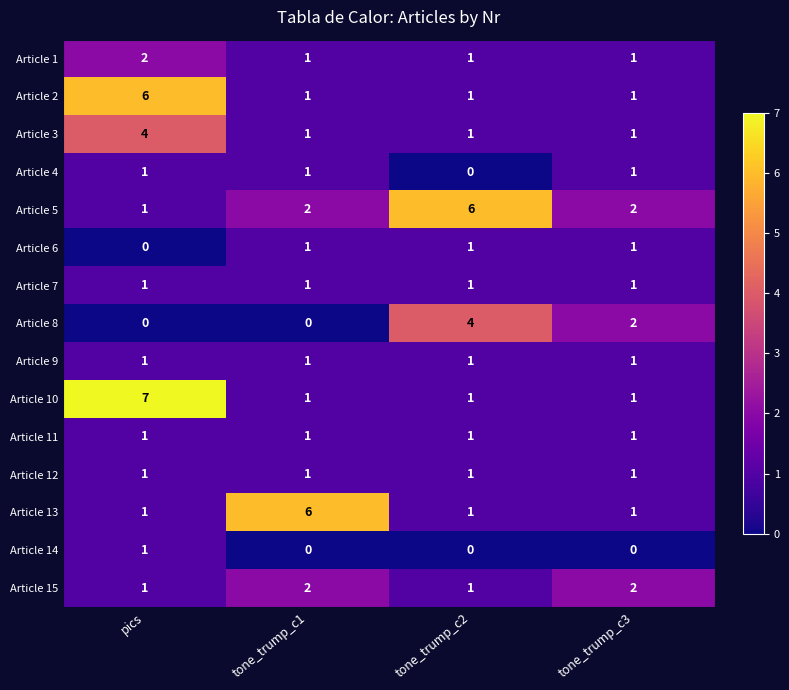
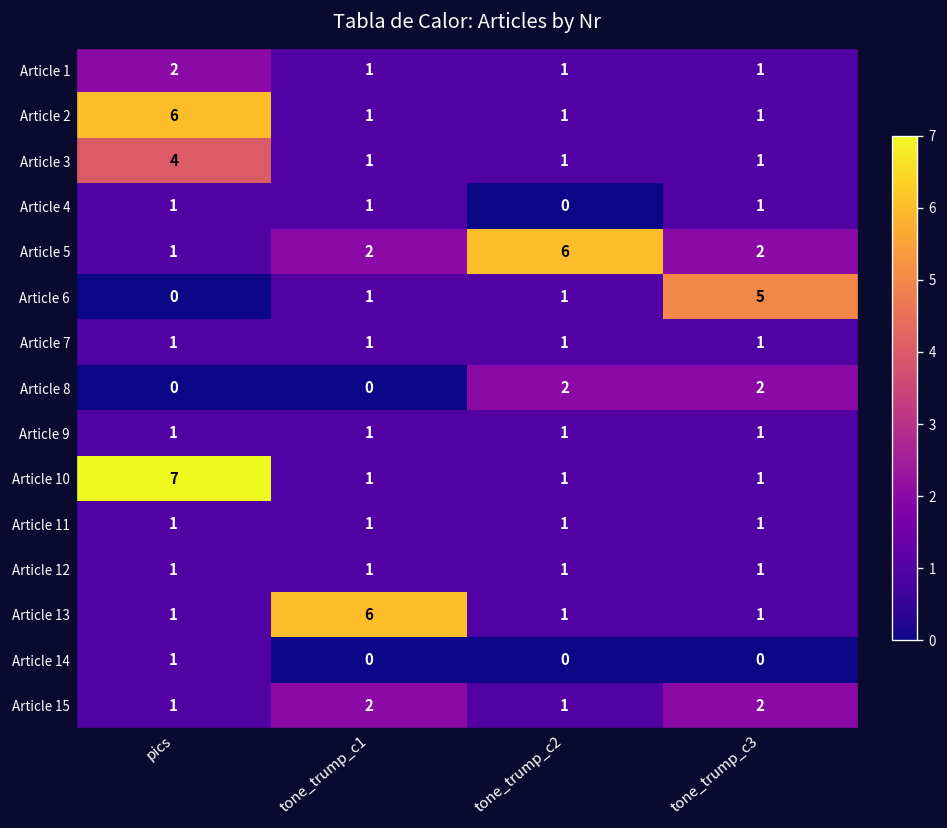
  {
    "Article 1": {
      "pics": 2,
      "tone_trump_c1": 1,
      "tone_trump_c2": 1,
      "tone_trump_c3": 1
    },
    "Article 2": {
      "pics": 6,
      "tone_trump_c1": 1,
      "tone_trump_c2": 1,
      "tone_trump_c3": 1
    },
    "Article 3": {
      "pics": 4,
      "tone_trump_c1": 1,
      "tone_trump_c2": 1,
      "tone_trump_c3": 1
    },
    "Article 4": {
      "pics": 1,
      "tone_trump_c1": 1,
      "tone_trump_c2": 0,
      "tone_trump_c3": 1
    },
    "Article 5": {
      "pics": 1,
      "tone_trump_c1": 2,
      "tone_trump_c2": 6,
      "tone_trump_c3": 2
    },
    "Article 6": {
      "pics": 0,
      "tone_trump_c1": 1,
      "tone_trump_c2": 1,
-     "tone_trump_c3": 1
+     "tone_trump_c3": 5
    },
    "Article 7": {
      "pics": 1,
      "tone_trump_c1": 1,
      "tone_trump_c2": 1,
      "tone_trump_c3": 1
    },
    "Article 8": {
      "pics": 0,
      "tone_trump_c1": 0,
-     "tone_trump_c2": 4,
+     "tone_trump_c2": 2,
      "tone_trump_c3": 2
    },
    "Article 9": {
      "pics": 1,
      "tone_trump_c1": 1,
      "tone_trump_c2": 1,
      "tone_trump_c3": 1
    },
    "Article 10": {
      "pics": 7,
      "tone_trump_c1": 1,
      "tone_trump_c2": 1,
      "tone_trump_c3": 1
    },
    "Article 11": {
      "pics": 1,
      "tone_trump_c1": 1,
      "tone_trump_c2": 1,
      "tone_trump_c3": 1
    },
    "Article 12": {
      "pics": 1,
      "tone_trump_c1": 1,
      "tone_trump_c2": 1,
      "tone_trump_c3": 1
    },
    "Article 13": {
      "pics": 1,
      "tone_trump_c1": 6,
      "tone_trump_c2": 1,
      "tone_trump_c3": 1
    },
    "Article 14": {
      "pics": 1,
      "tone_trump_c1": 0,
      "tone_trump_c2": 0,
      "tone_trump_c3": 0
    },
    "Article 15": {
      "pics": 1,
      "tone_trump_c1": 2,
      "tone_trump_c2": 1,
      "tone_trump_c3": 2
    }
  }
